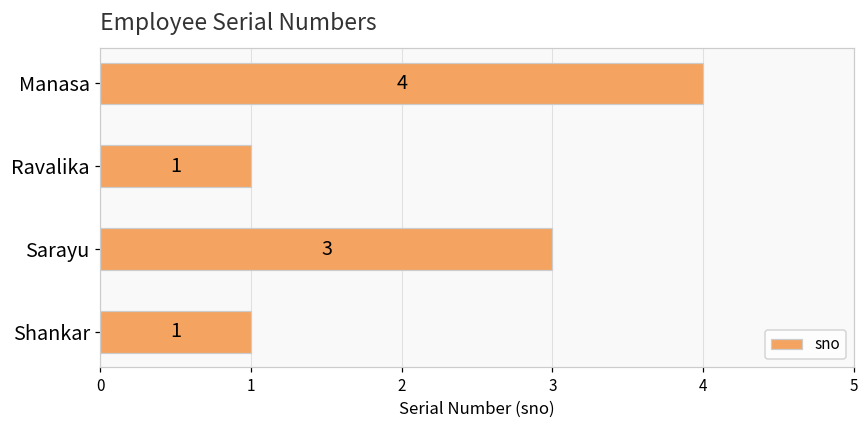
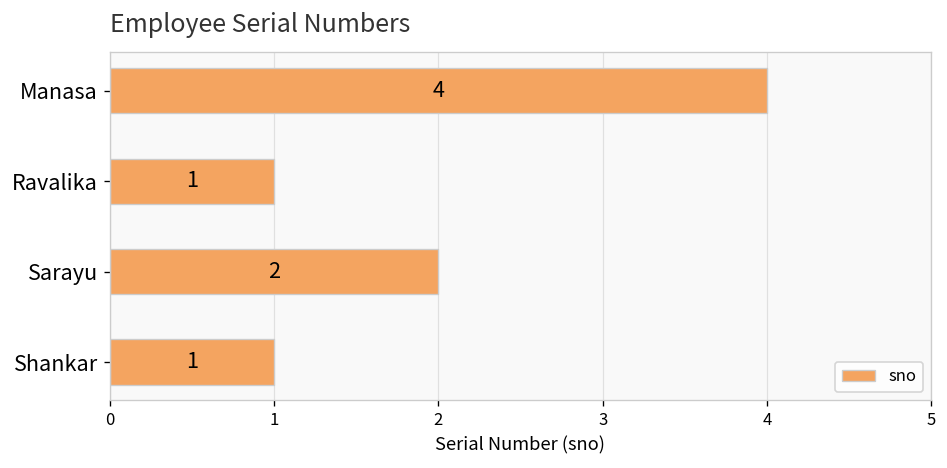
  {
    "Manasa": 4,
    "Ravalika": 1,
-   "Sarayu": 3,
+   "Sarayu": 2,
    "Shankar": 1
  }
